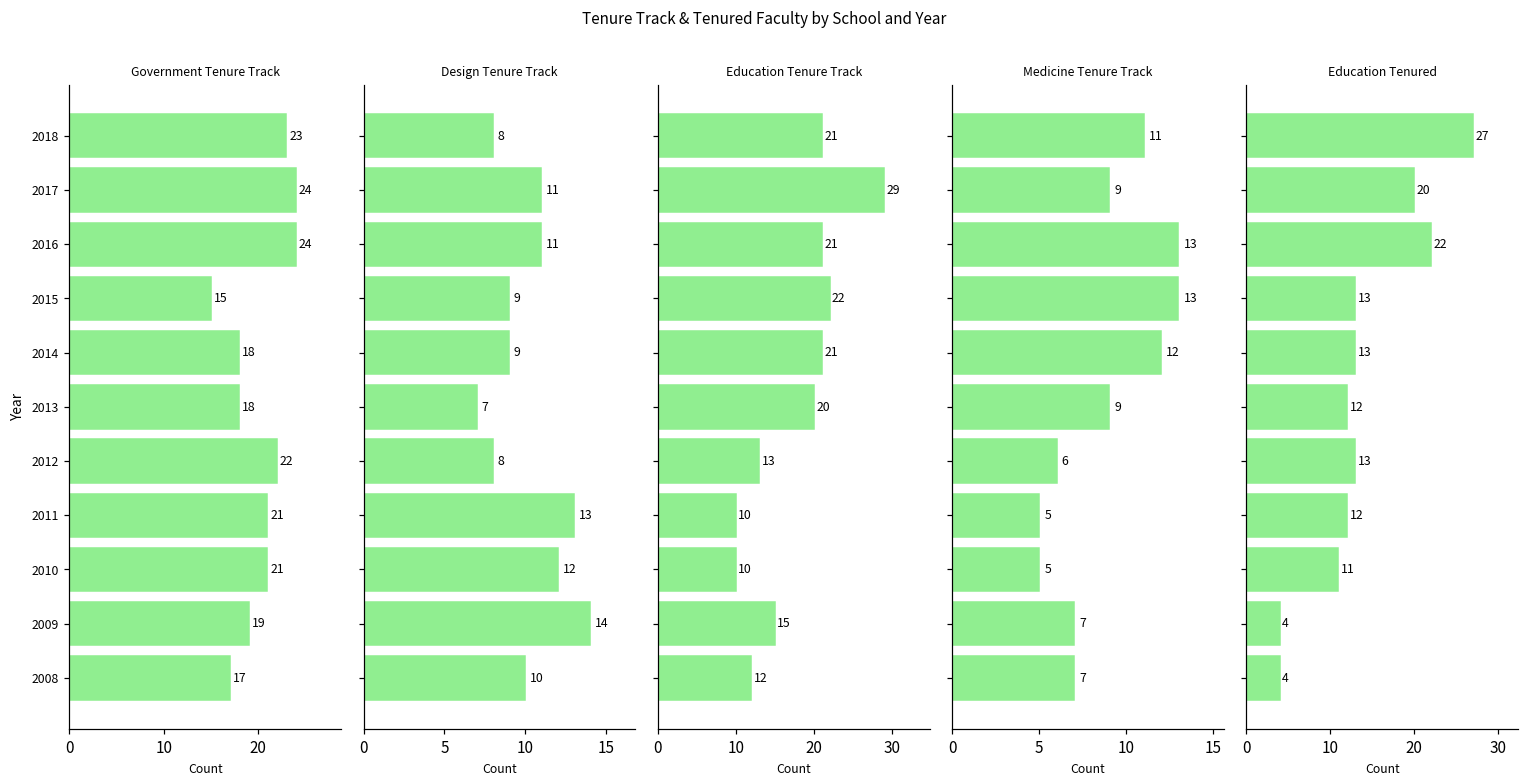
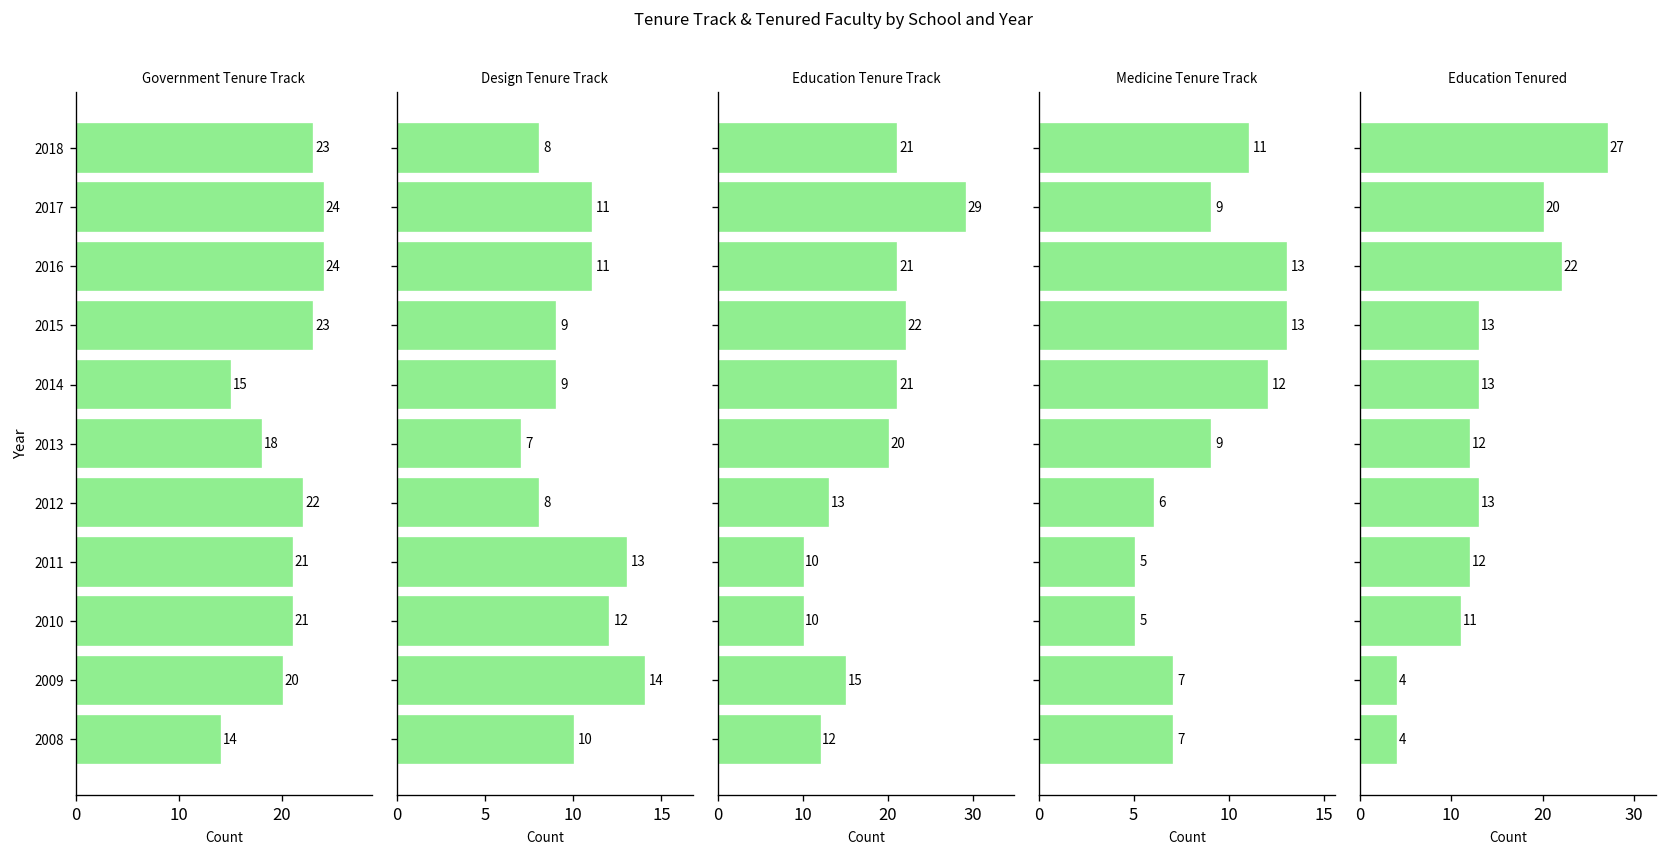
  {
    "Government Tenure Track": {
      "2018": 23,
      "2017": 24,
      "2016": 24,
-     "2015": 15,
-     "2014": 18,
+     "2015": 23,
+     "2014": 15,
      "2013": 18,
      "2012": 22,
      "2011": 21,
      "2010": 21,
-     "2009": 19,
-     "2008": 17
+     "2009": 20,
+     "2008": 14
    }
  }
